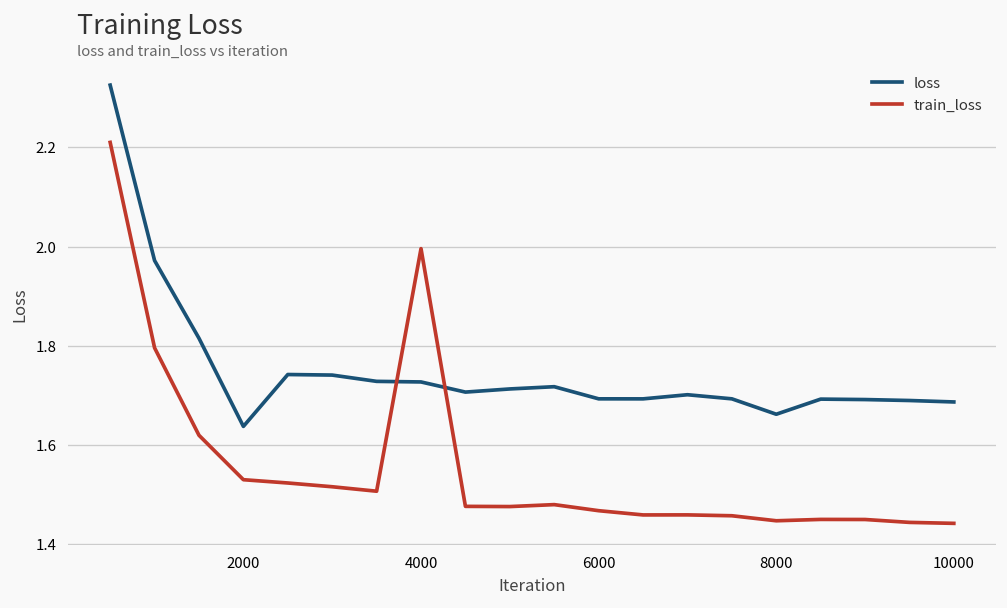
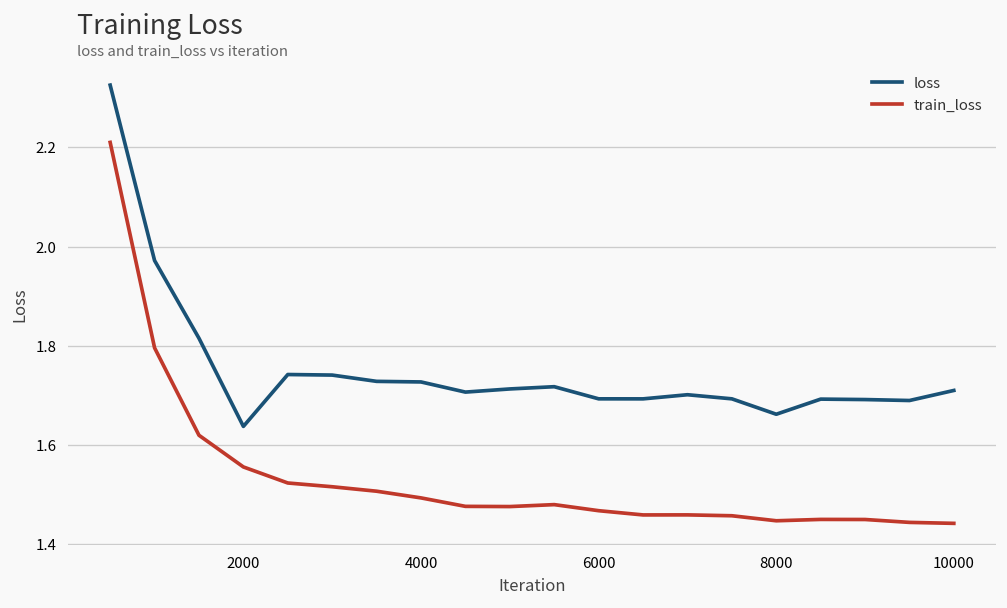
  {
    "loss": {
      "2000": 1.64,
      "4000": 1.73,
      "6000": 1.69,
      "8000": 1.66,
-     "10000": 1.69
+     "10000": 1.71
    },
    "train_loss": {
-     "2000": 1.53,
-     "4000": 2.00,
+     "2000": 1.56,
+     "4000": 1.49,
      "6000": 1.47,
      "8000": 1.45,
      "10000": 1.44
    }
  }
